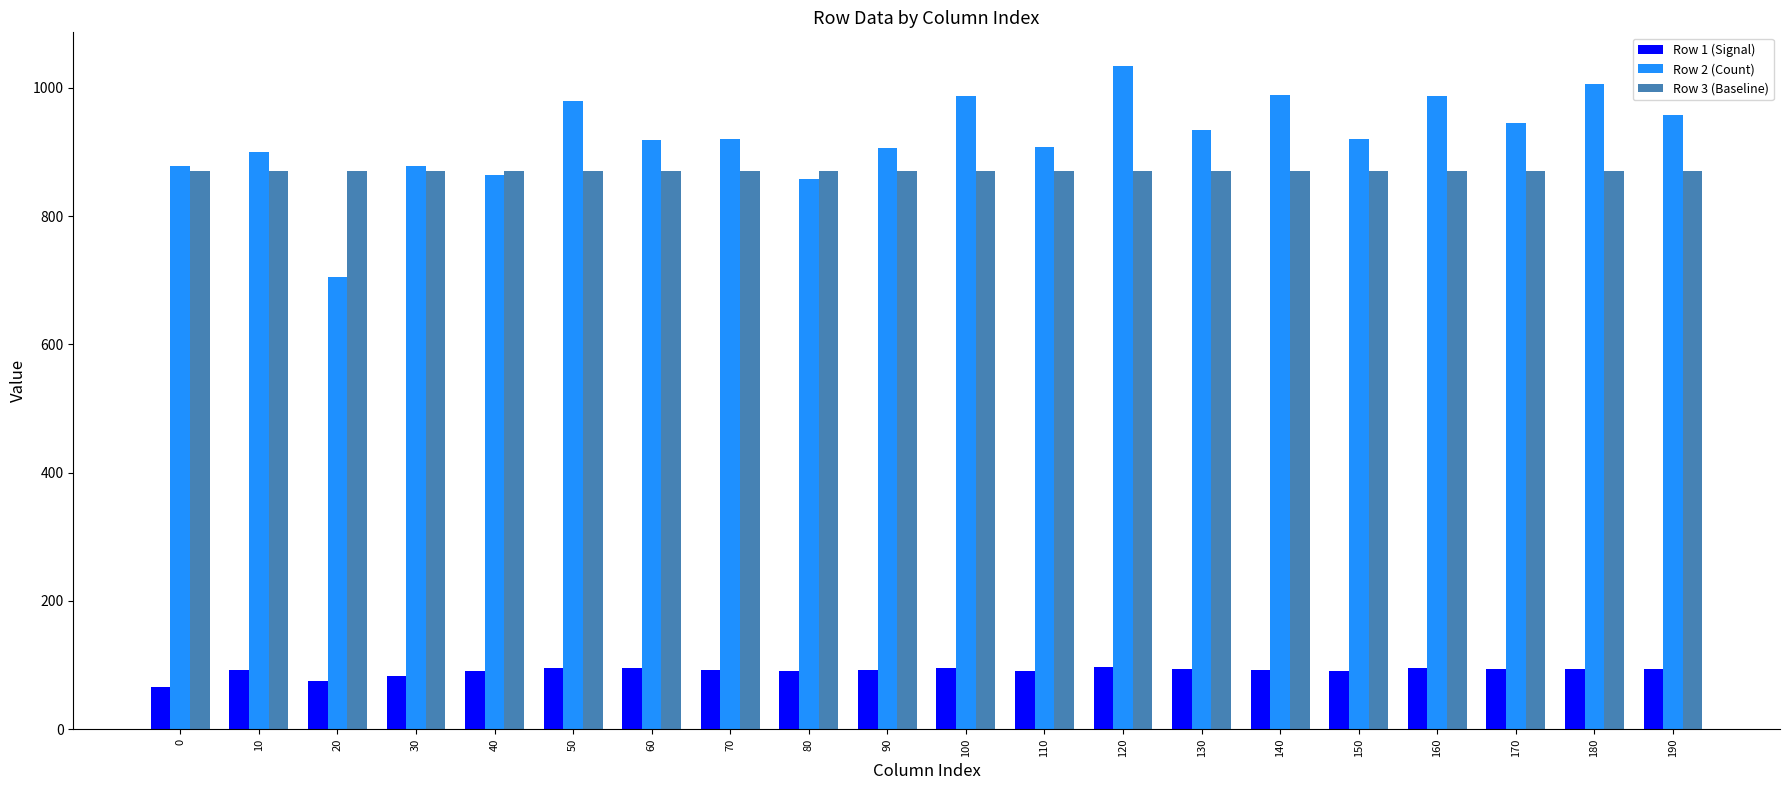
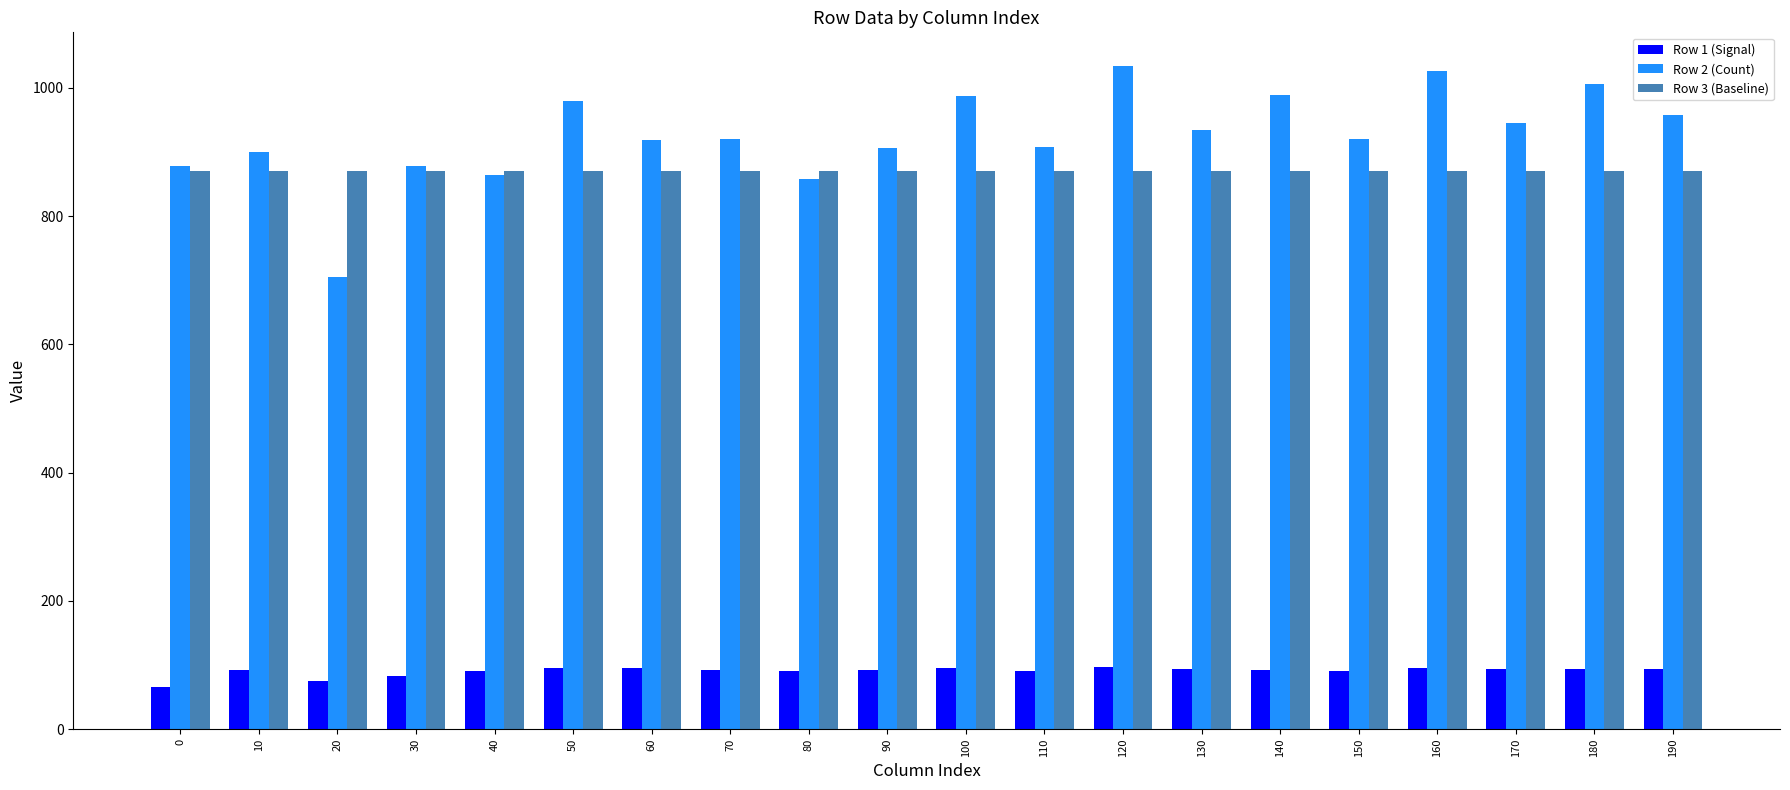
  {
    "Row 1 (Signal)": {
      "0": 70,
      "10": 90,
      "20": 80,
      "30": 80,
      "40": 90,
      "50": 100,
      "60": 100,
      "70": 90,
      "80": 90,
      "90": 90,
      "100": 100,
      "110": 90,
      "120": 100,
      "130": 90,
      "140": 90,
      "150": 90,
      "160": 100,
      "170": 90,
      "180": 90,
      "190": 90
    },
    "Row 2 (Count)": {
      "0": 880,
      "10": 900,
      "20": 710,
      "30": 880,
      "40": 870,
      "50": 980,
      "60": 920,
      "70": 920,
      "80": 860,
      "90": 910,
      "100": 990,
      "110": 910,
      "120": 1040,
      "130": 930,
      "140": 990,
      "150": 920,
-     "160": 990,
+     "160": 1030,
      "170": 950,
      "180": 1010,
      "190": 960
    },
    "Row 3 (Baseline)": {
      "0": 870,
      "10": 870,
      "20": 870,
      "30": 870,
      "40": 870,
      "50": 870,
      "60": 870,
      "70": 870,
      "80": 870,
      "90": 870,
      "100": 870,
      "110": 870,
      "120": 870,
      "130": 870,
      "140": 870,
      "150": 870,
      "160": 870,
      "170": 870,
      "180": 870,
      "190": 870
    }
  }
